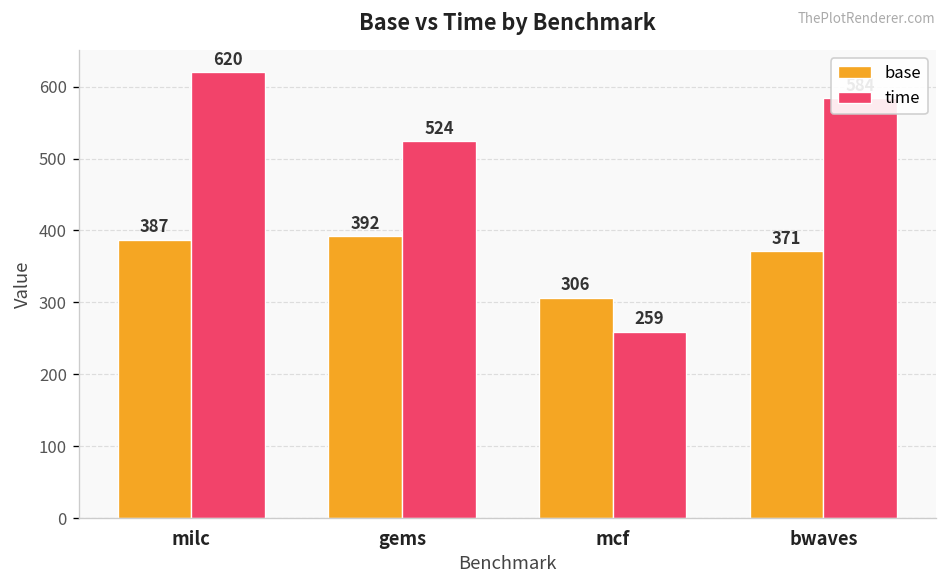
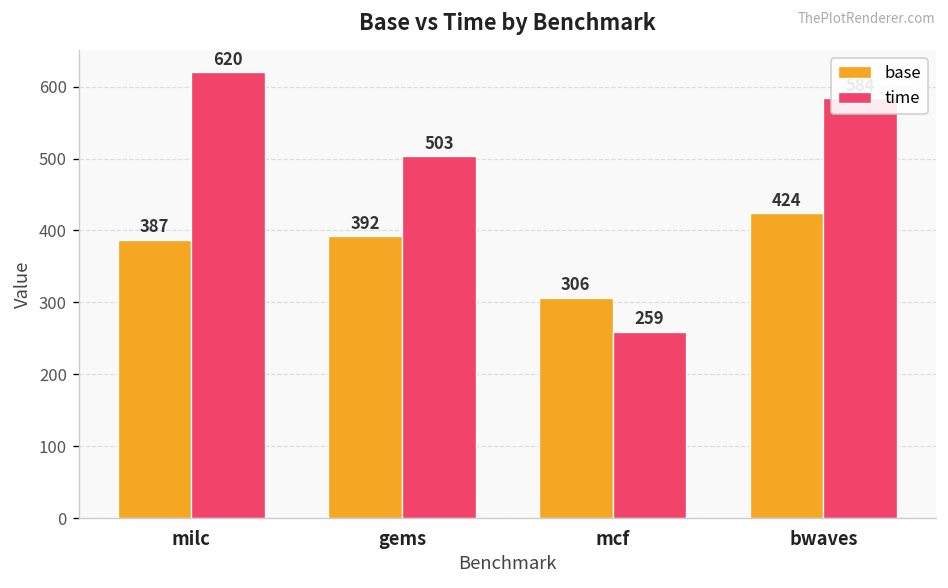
  {
    "base": {
      "milc": 387,
      "gems": 392,
      "mcf": 306,
-     "bwaves": 371
+     "bwaves": 424
    },
    "time": {
      "milc": 620,
-     "gems": 524,
+     "gems": 503,
      "mcf": 259
    }
  }
